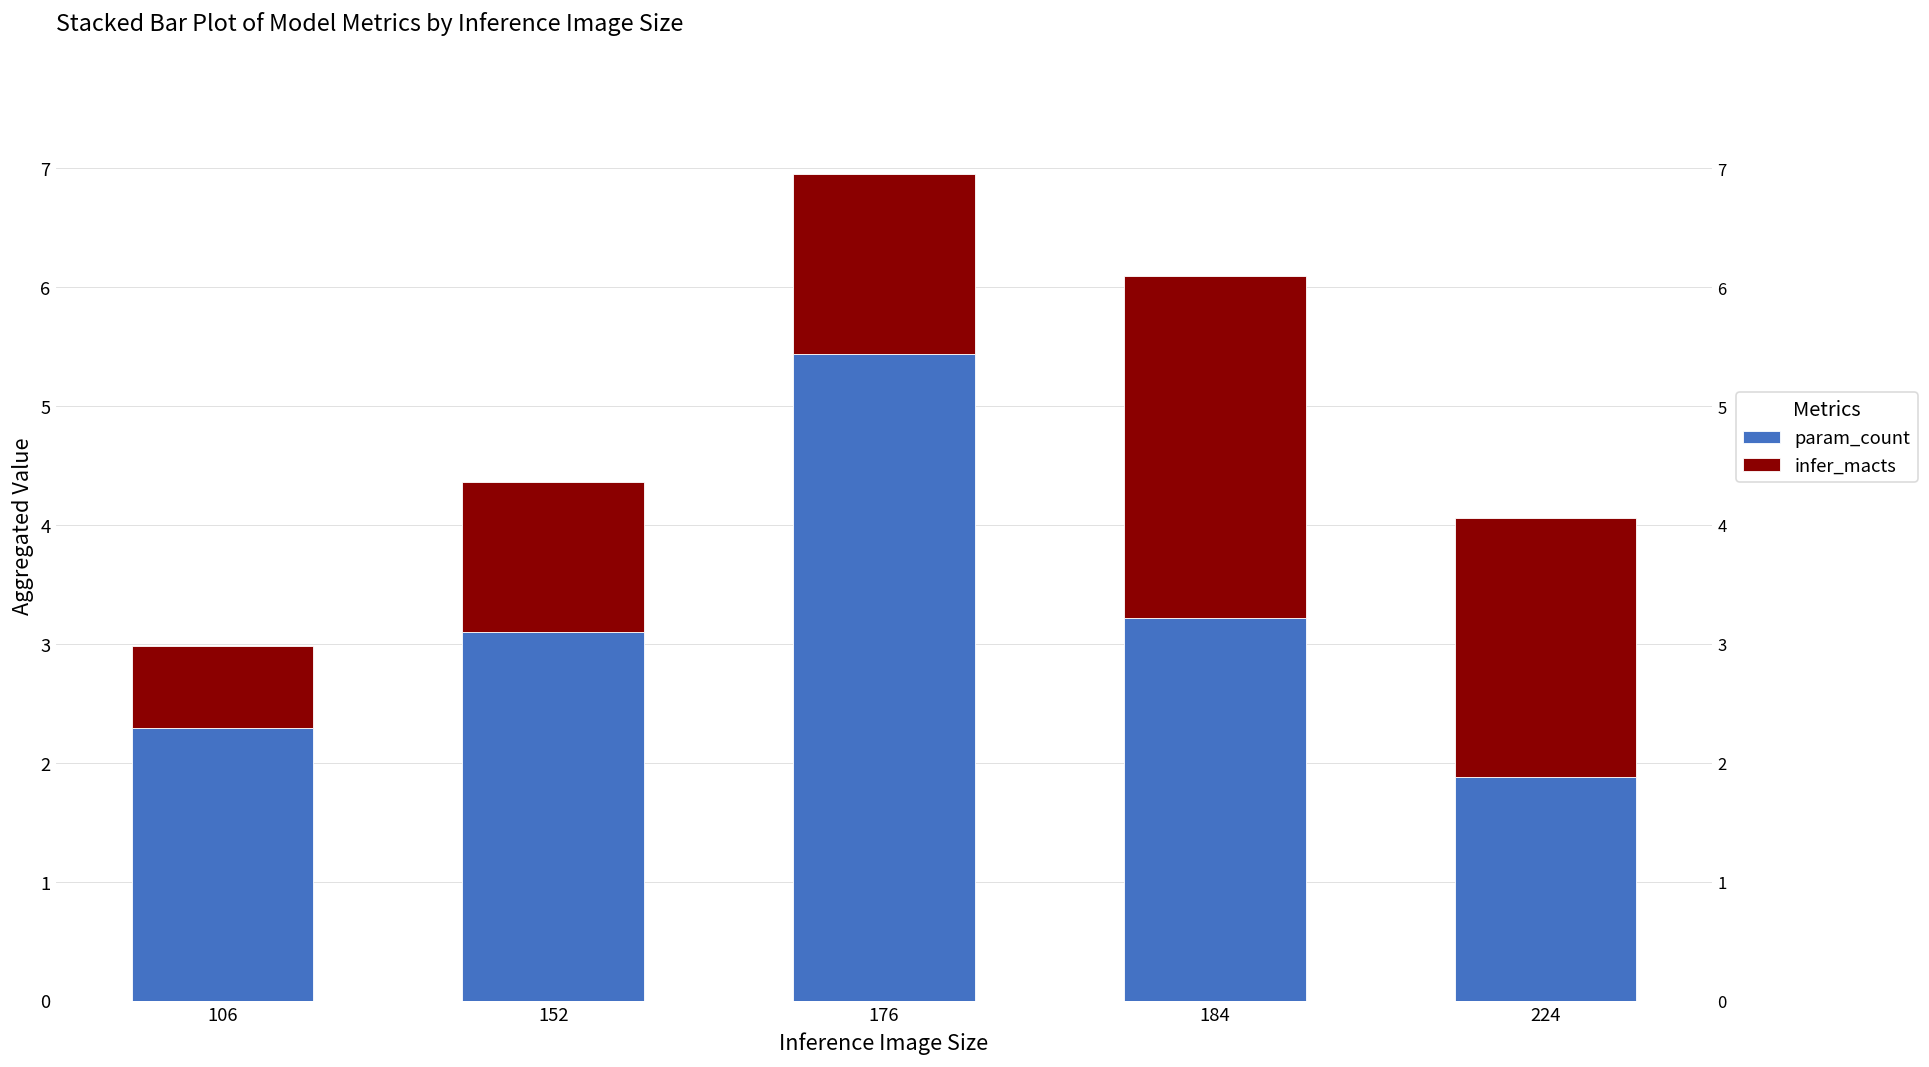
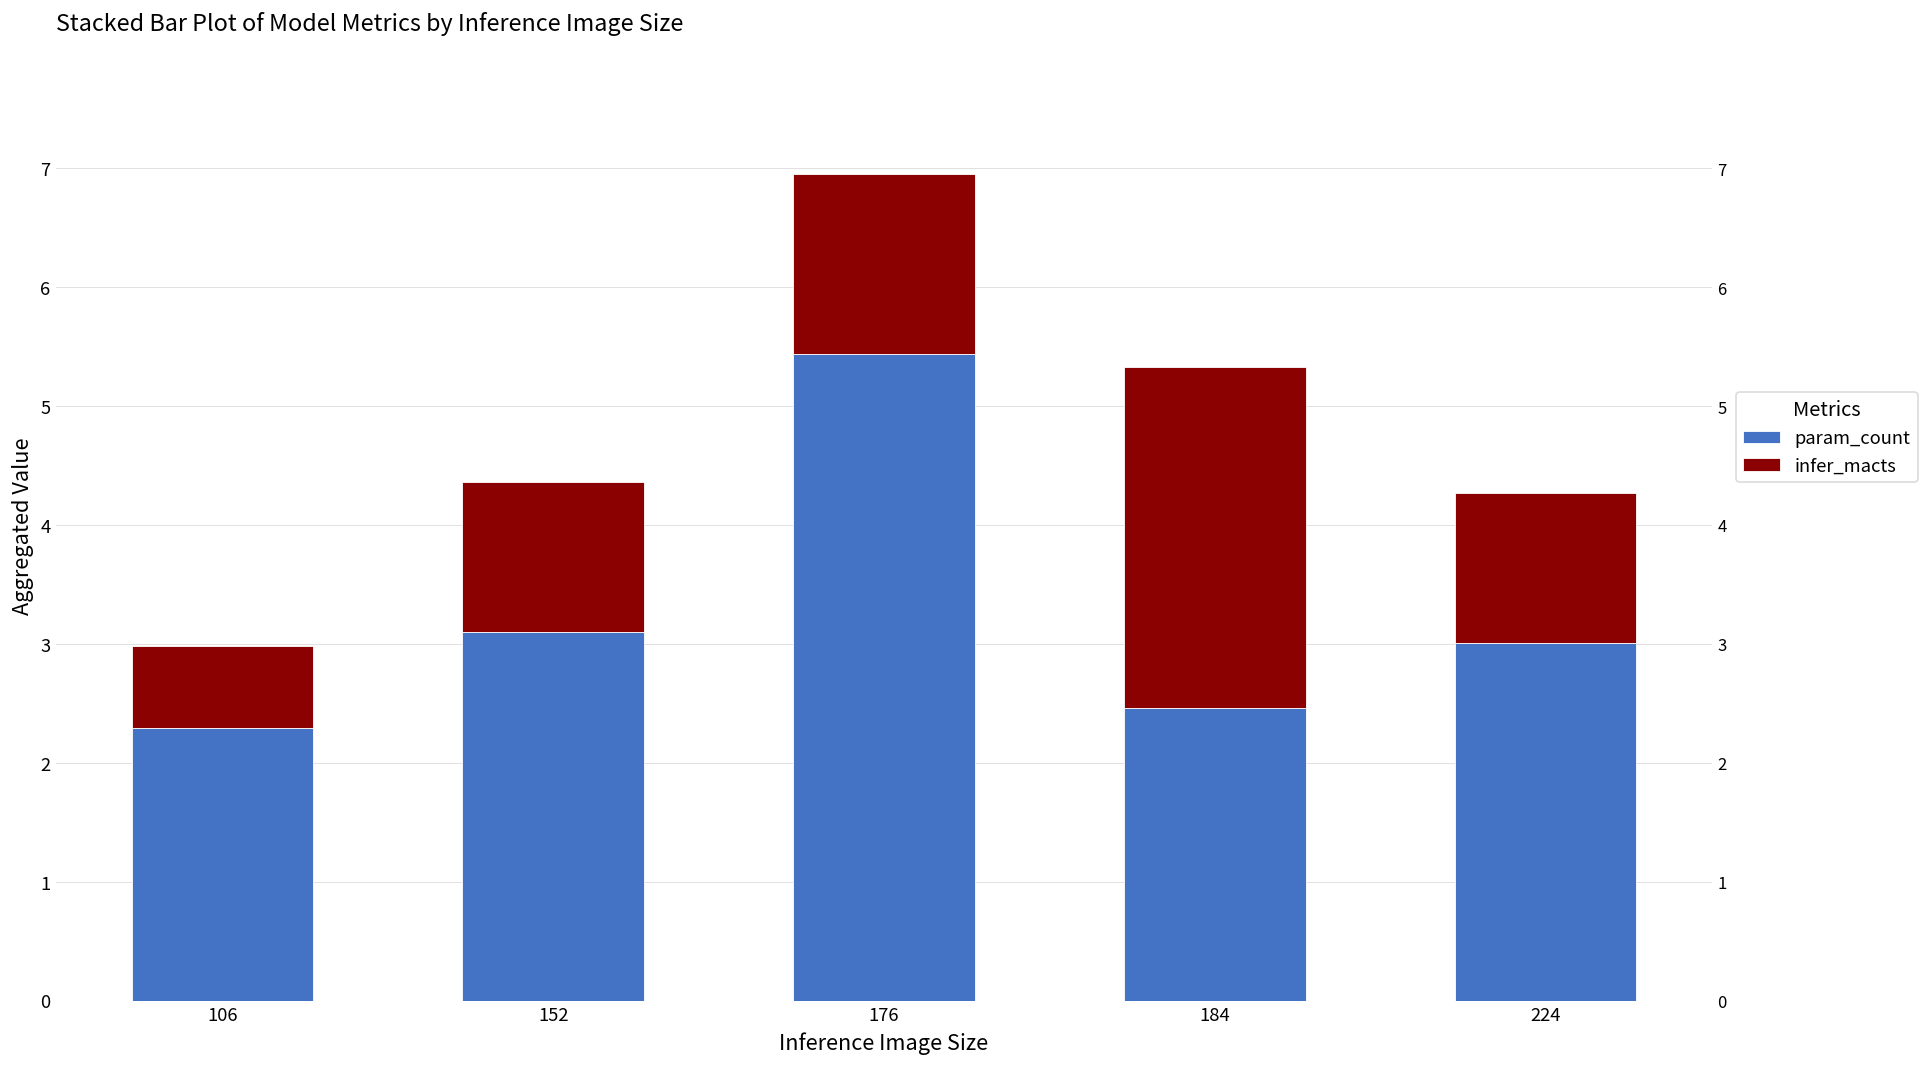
  {
    "param_count": {
      "106": 2.3,
      "152": 3.1,
      "176": 5.4,
-     "184": 3.2,
-     "224": 1.9
+     "184": 2.5,
+     "224": 3.0
    },
    "infer_macts": {
      "106": 0.7,
      "152": 1.3,
      "176": 1.5,
      "184": 2.9,
-     "224": 2.2
+     "224": 1.3
    }
  }
